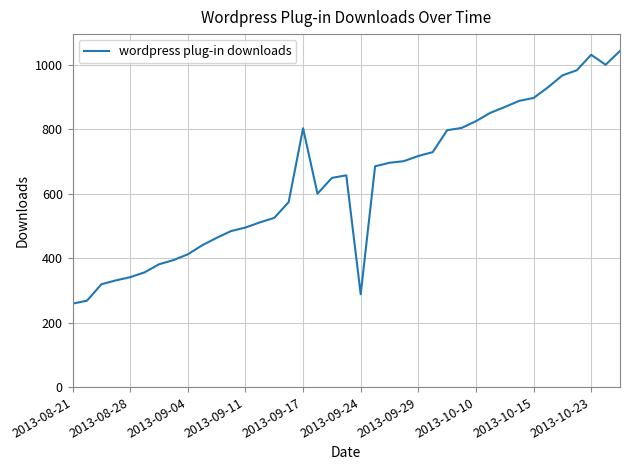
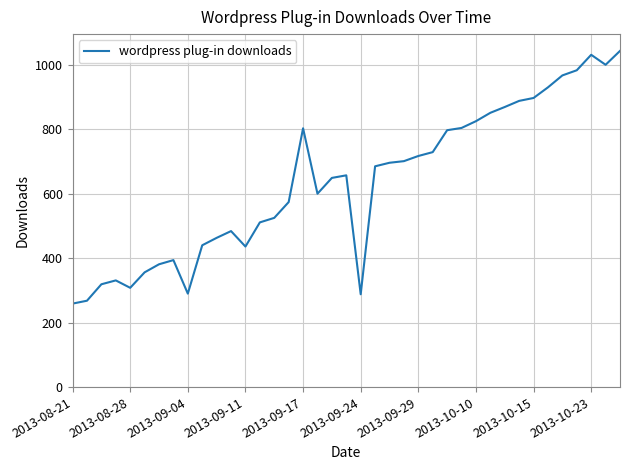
  {
    "2013-08-21": 260,
-   "2013-08-28": 340,
-   "2013-09-04": 410,
-   "2013-09-11": 500,
+   "2013-08-28": 310,
+   "2013-09-04": 290,
+   "2013-09-11": 440,
    "2013-09-17": 800,
    "2013-09-24": 290,
    "2013-09-29": 720,
    "2013-10-10": 830,
    "2013-10-15": 900,
    "2013-10-23": 1030
  }
